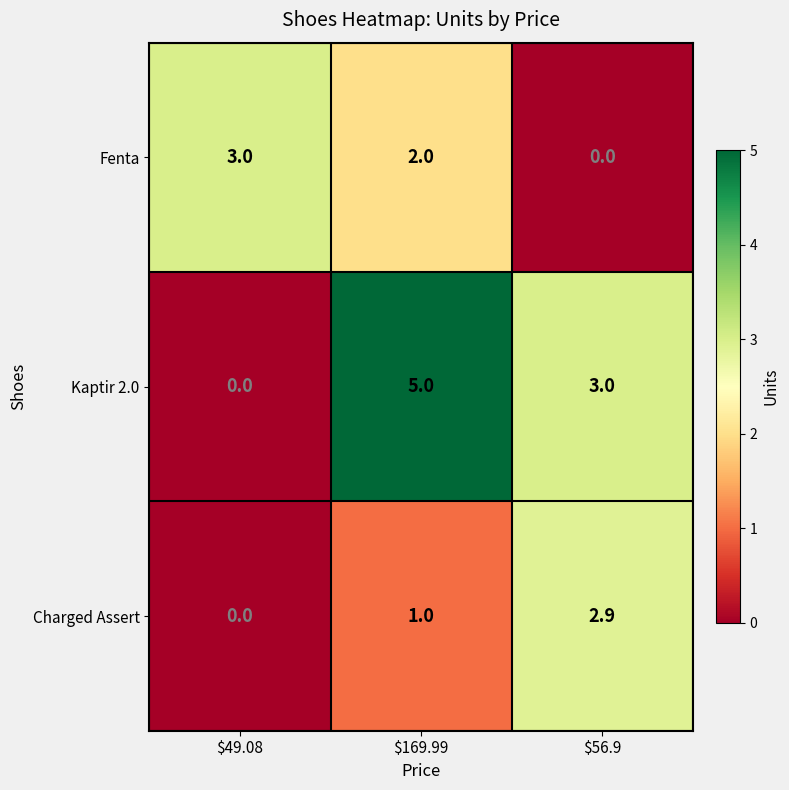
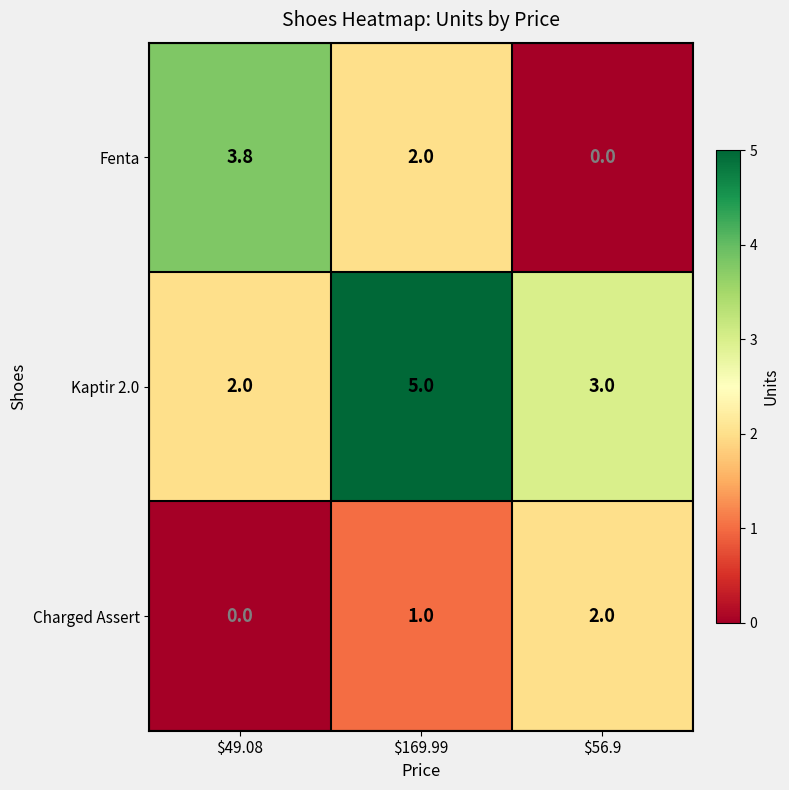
  {
    "Fenta": {
-     "$49.08": 3.0,
+     "$49.08": 3.8,
      "$169.99": 2.0,
      "$56.9": 0.0
    },
    "Kaptir 2.0": {
-     "$49.08": 0.0,
+     "$49.08": 2.0,
      "$169.99": 5.0,
      "$56.9": 3.0
    },
    "Charged Assert": {
      "$49.08": 0.0,
      "$169.99": 1.0,
-     "$56.9": 2.9
+     "$56.9": 2.0
    }
  }
